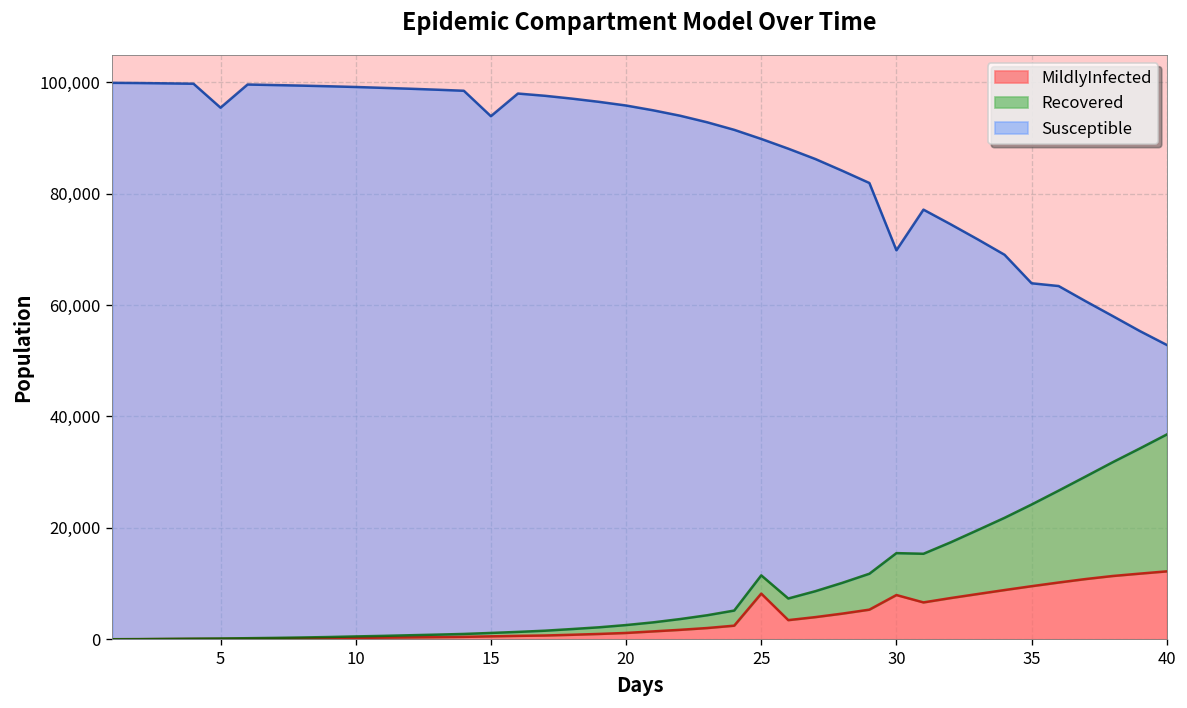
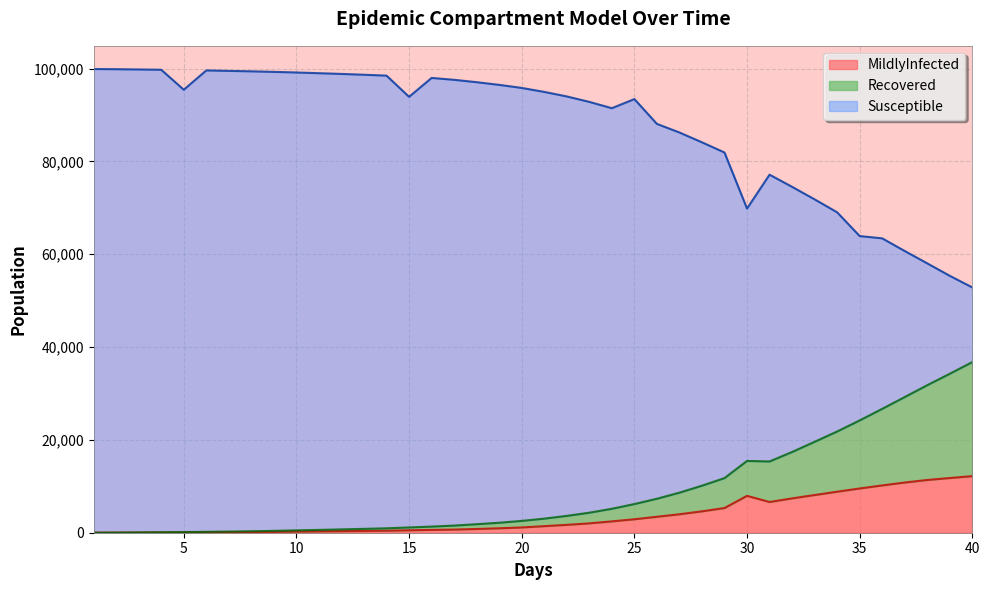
  {
    "MildlyInfected": {
      "15": "1,000",
      "20": "1,000",
-     "25": "8,000",
+     "25": "3,000",
      "30": "8,000",
      "35": "10,000",
      "40": "12,000"
    },
    "Recovered": {
      "15": "1,000",
      "25": "3,000"
    },
    "Susceptible": {
      "5": "95,000",
      "10": "99,000",
      "15": "94,000",
      "20": "96,000",
-     "25": "90,000",
+     "25": "93,000",
      "30": "70,000",
      "35": "64,000",
      "40": "53,000"
    }
  }
